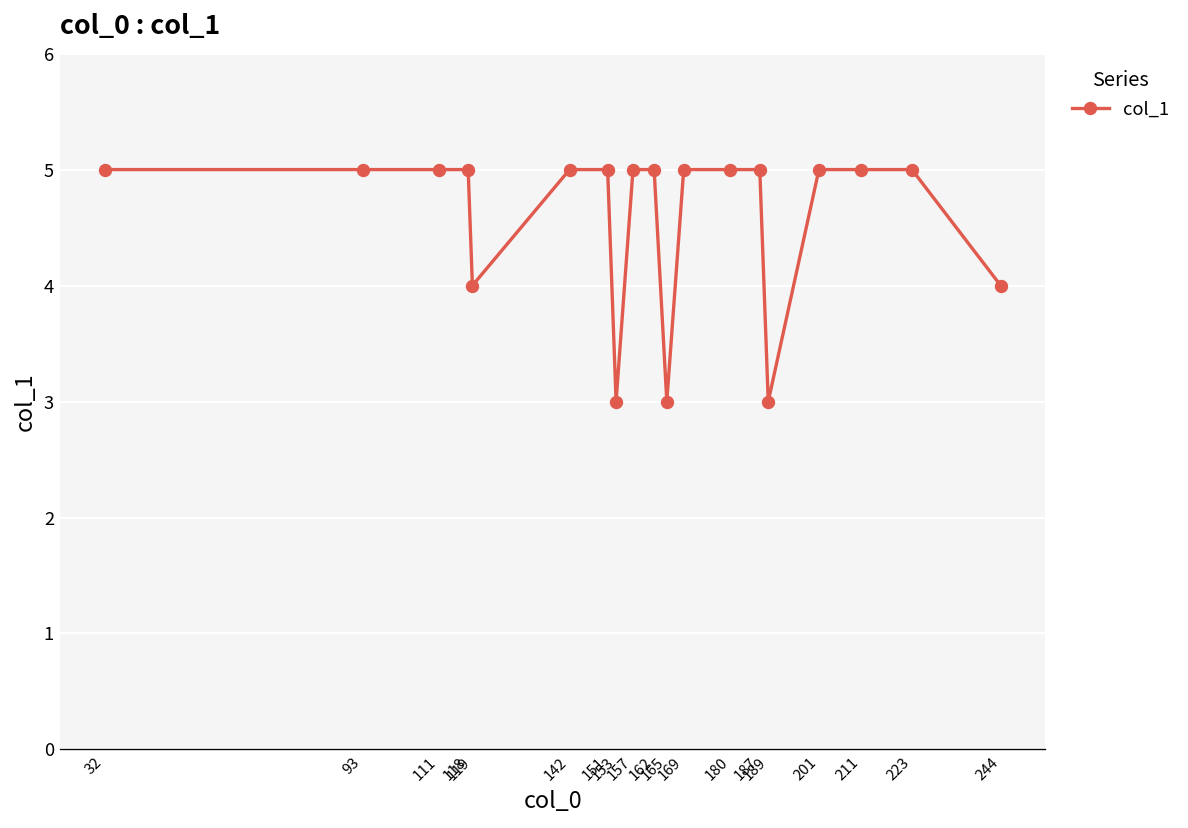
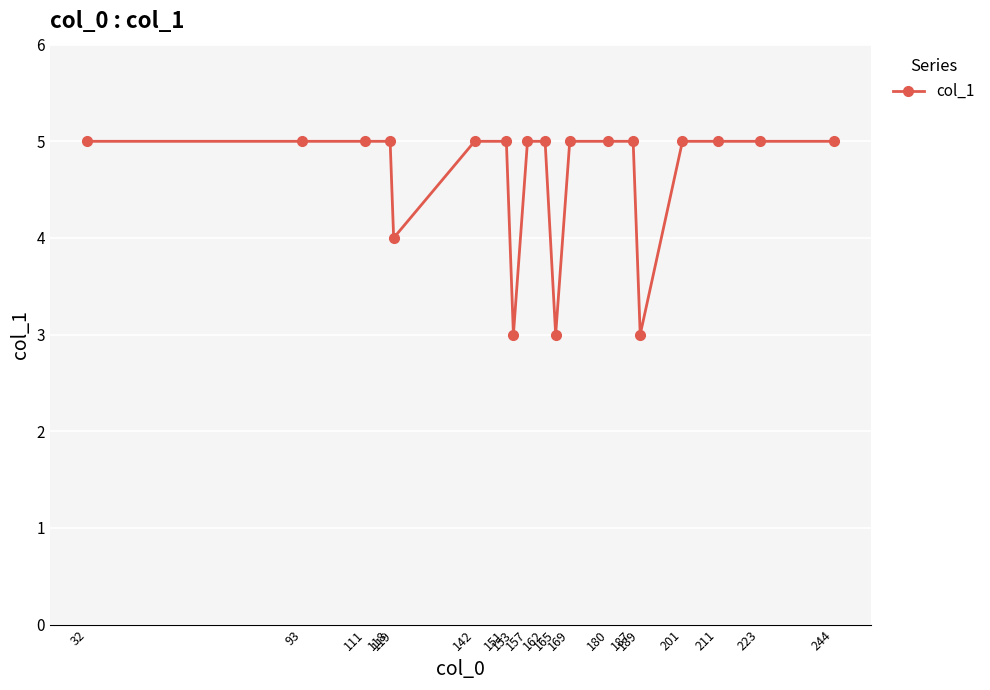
  {
    "32": 5,
    "93": 5,
    "111": 5,
    "118": 5,
    "119": 4,
    "142": 5,
    "151": 5,
    "153": 3,
    "157": 5,
    "162": 5,
    "165": 3,
    "169": 5,
    "180": 5,
    "187": 5,
    "189": 3,
    "201": 5,
    "211": 5,
    "223": 5,
-   "244": 4
+   "244": 5
  }
